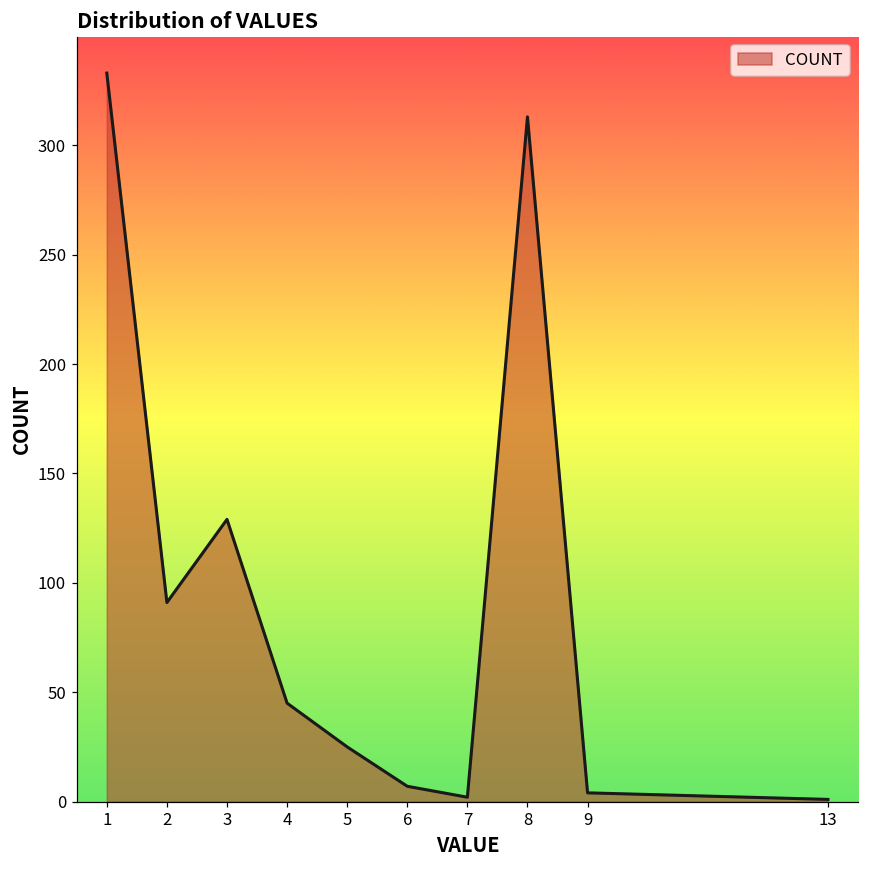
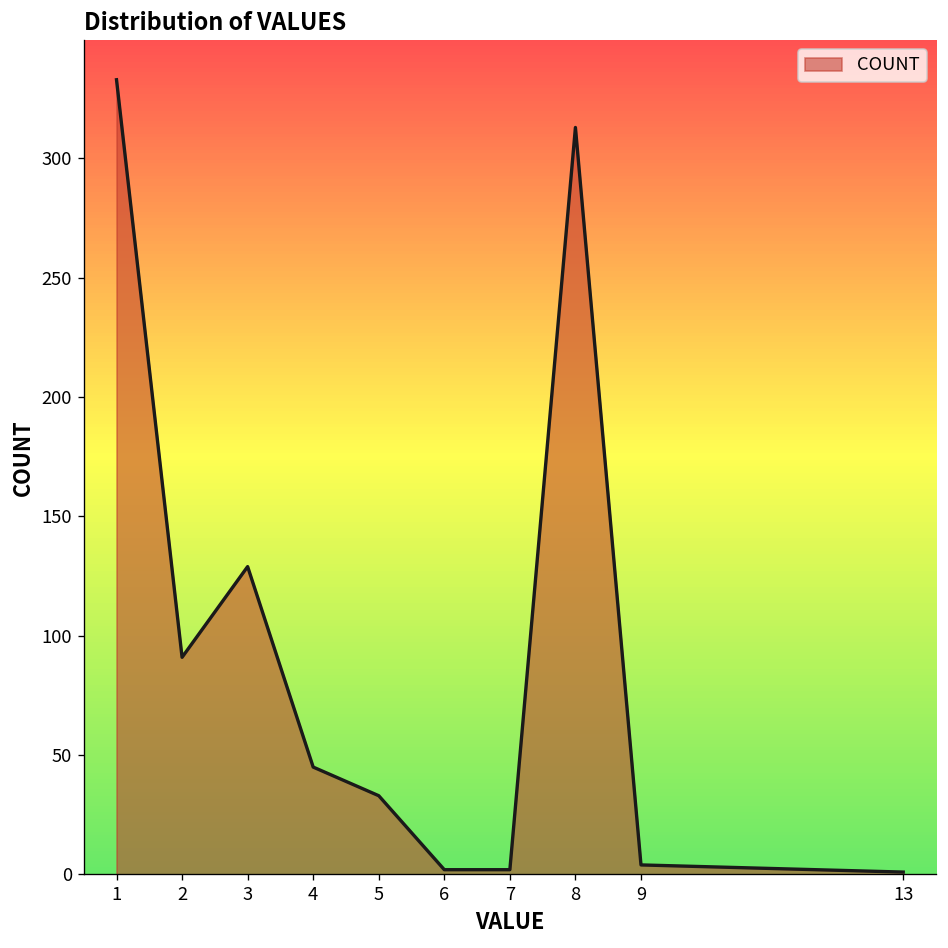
  {
    "1": 333,
    "2": 91,
    "3": 129,
    "4": 45,
-   "5": 25,
-   "6": 7,
+   "5": 33,
+   "6": 2,
    "7": 2,
    "8": 313,
    "9": 4,
    "13": 1
  }
